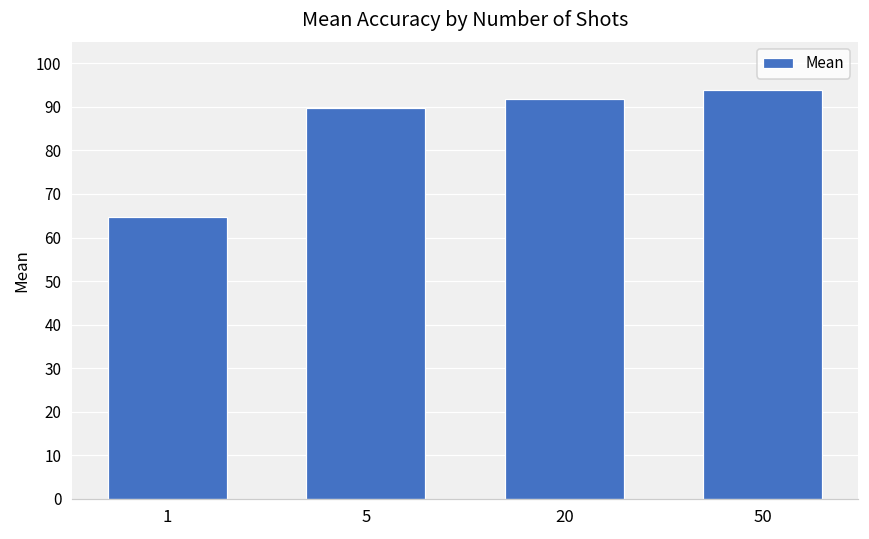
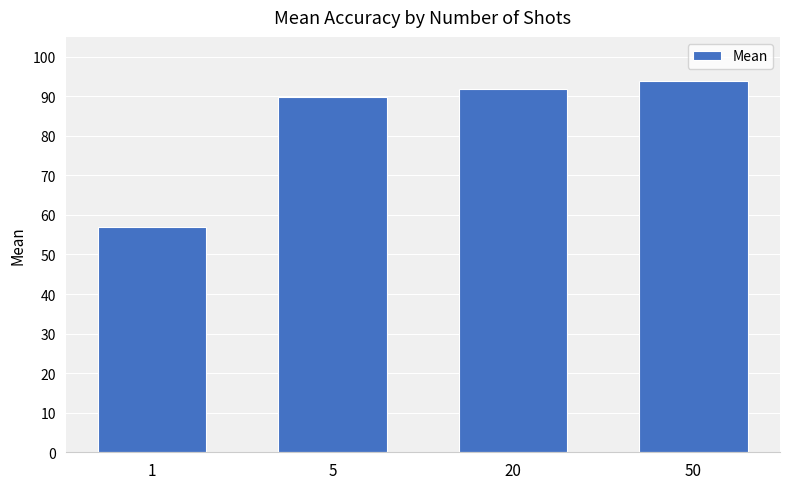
  {
-   "1": 65,
+   "1": 57,
    "5": 90,
    "20": 92,
    "50": 94
  }
